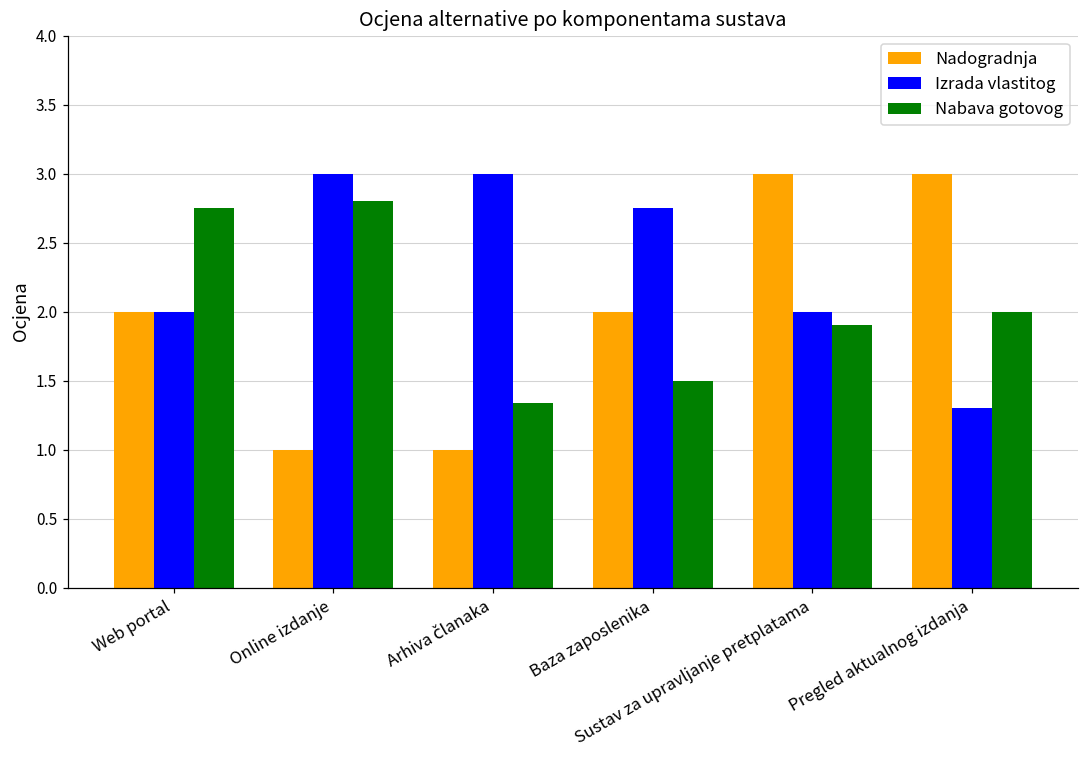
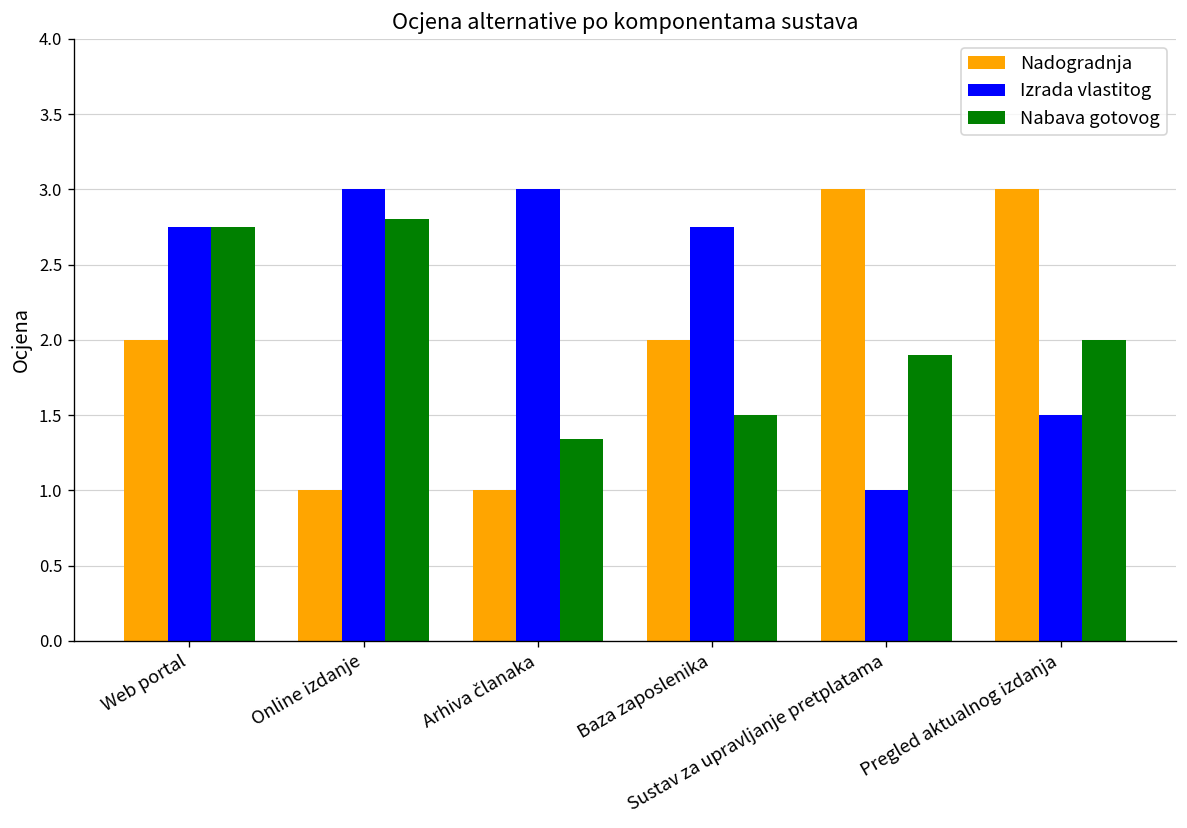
  {
    "Nadogradnja": {
      "Web portal": 2.00,
      "Online izdanje": 1.00,
      "Arhiva članaka": 1.00,
      "Baza zaposlenika": 2.00,
      "Sustav za upravljanje pretplatama": 3.00,
      "Pregled aktualnog izdanja": 3.00
    },
    "Izrada vlastitog": {
-     "Web portal": 2.00,
+     "Web portal": 2.75,
      "Online izdanje": 3.00,
      "Arhiva članaka": 3.00,
      "Baza zaposlenika": 2.75,
-     "Sustav za upravljanje pretplatama": 2,
-     "Pregled aktualnog izdanja": 1.3
+     "Sustav za upravljanje pretplatama": 1,
+     "Pregled aktualnog izdanja": 1.5
    },
    "Nabava gotovog": {
      "Web portal": 2.75,
      "Online izdanje": 2.80,
      "Arhiva članaka": 1.34,
      "Baza zaposlenika": 1.50,
      "Sustav za upravljanje pretplatama": 1.90,
      "Pregled aktualnog izdanja": 2.00
    }
  }
